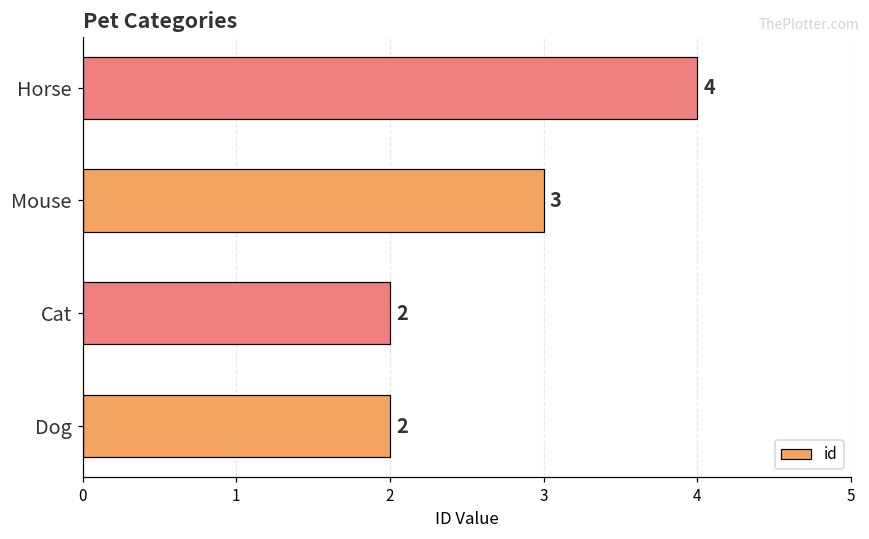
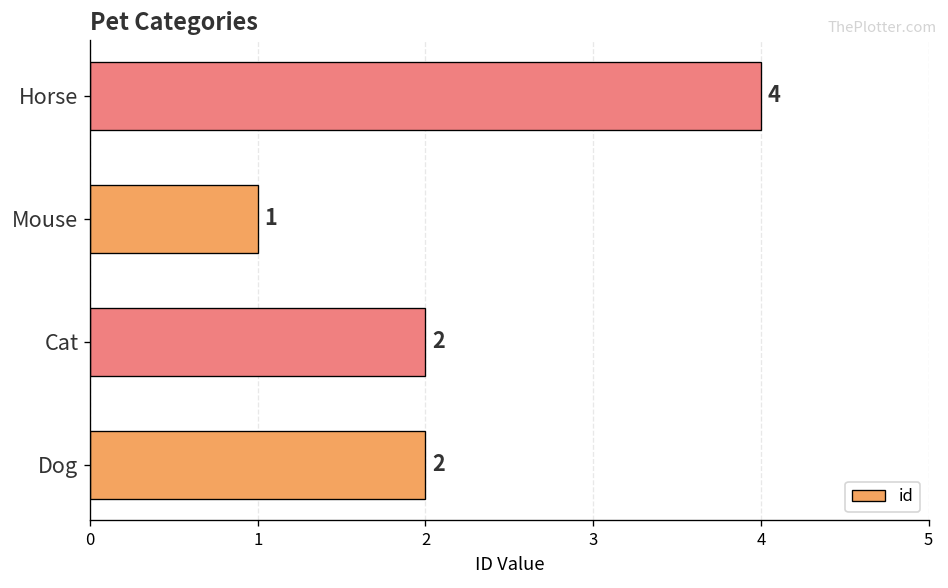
  {
    "Horse": 4,
-   "Mouse": 3,
+   "Mouse": 1,
    "Cat": 2,
    "Dog": 2
  }
